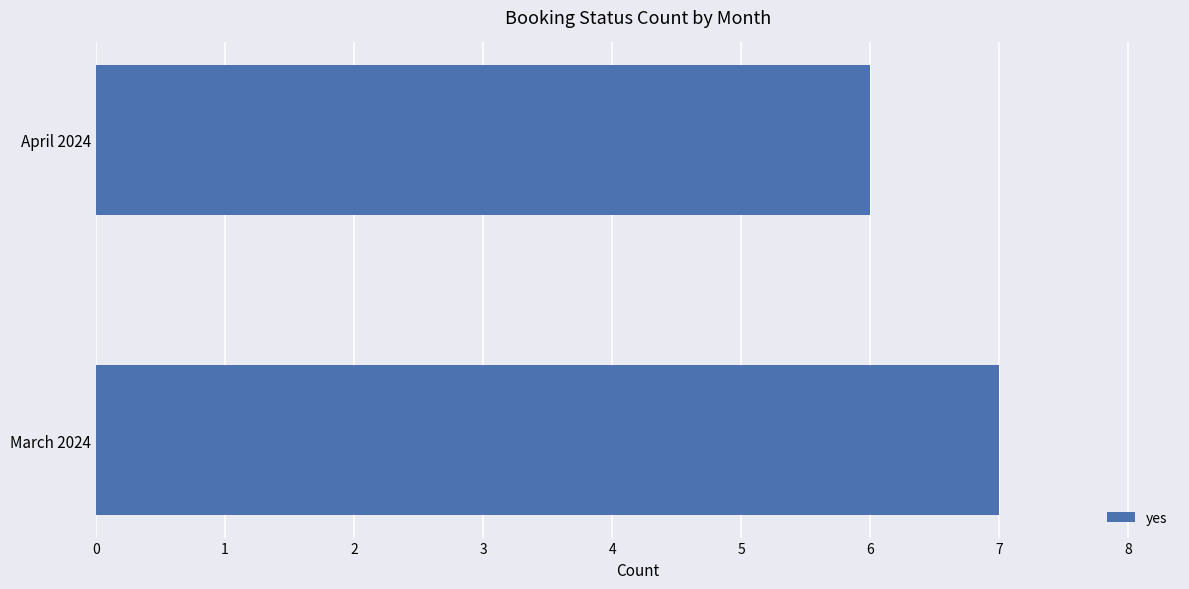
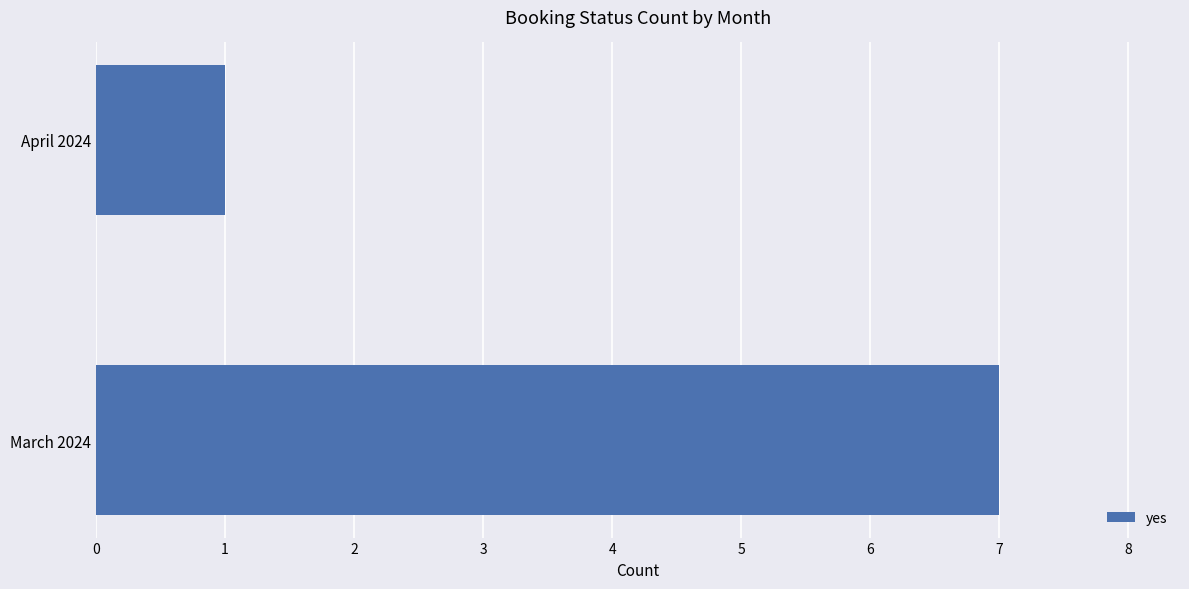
  {
-   "April 2024": 6,
+   "April 2024": 1,
    "March 2024": 7
  }
